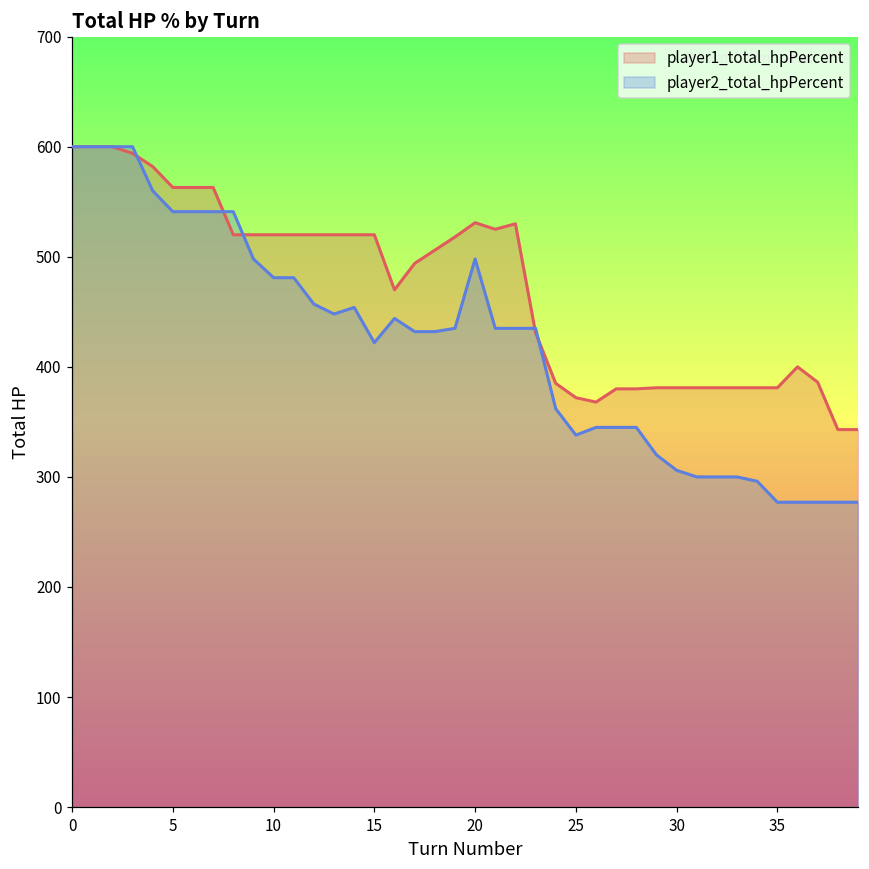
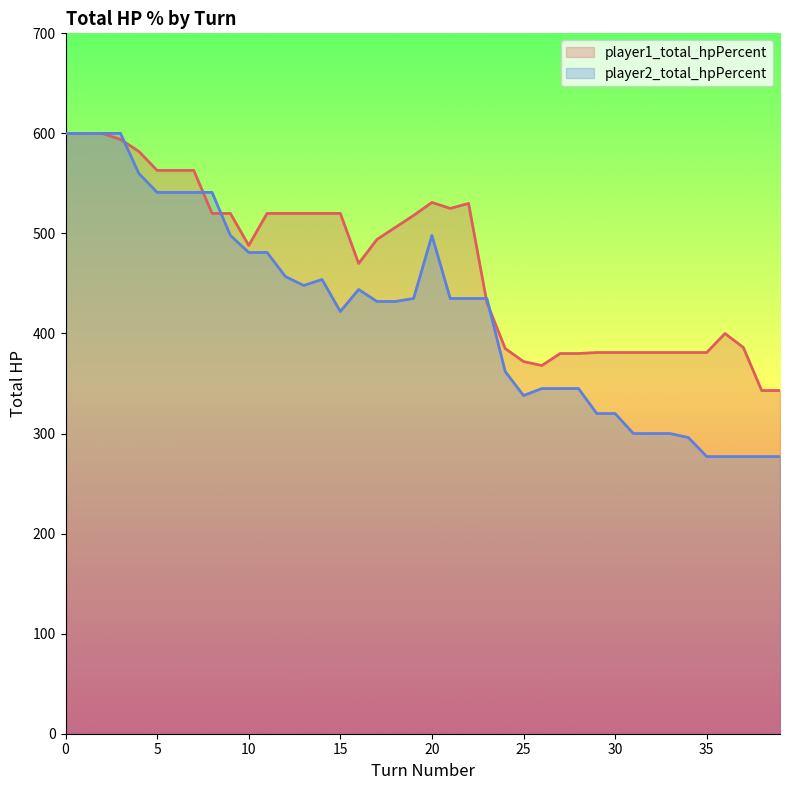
  {
    "player1_total_hpPercent": {
      "5": 563,
-     "10": 520,
+     "10": 488,
      "15": 520,
      "20": 531,
      "25": 372,
      "30": 381,
      "35": 381
    },
    "player2_total_hpPercent": {
      "5": 541,
      "10": 481,
      "15": 422,
      "20": 498,
      "25": 338,
-     "30": 306,
+     "30": 320,
      "35": 277
    }
  }
